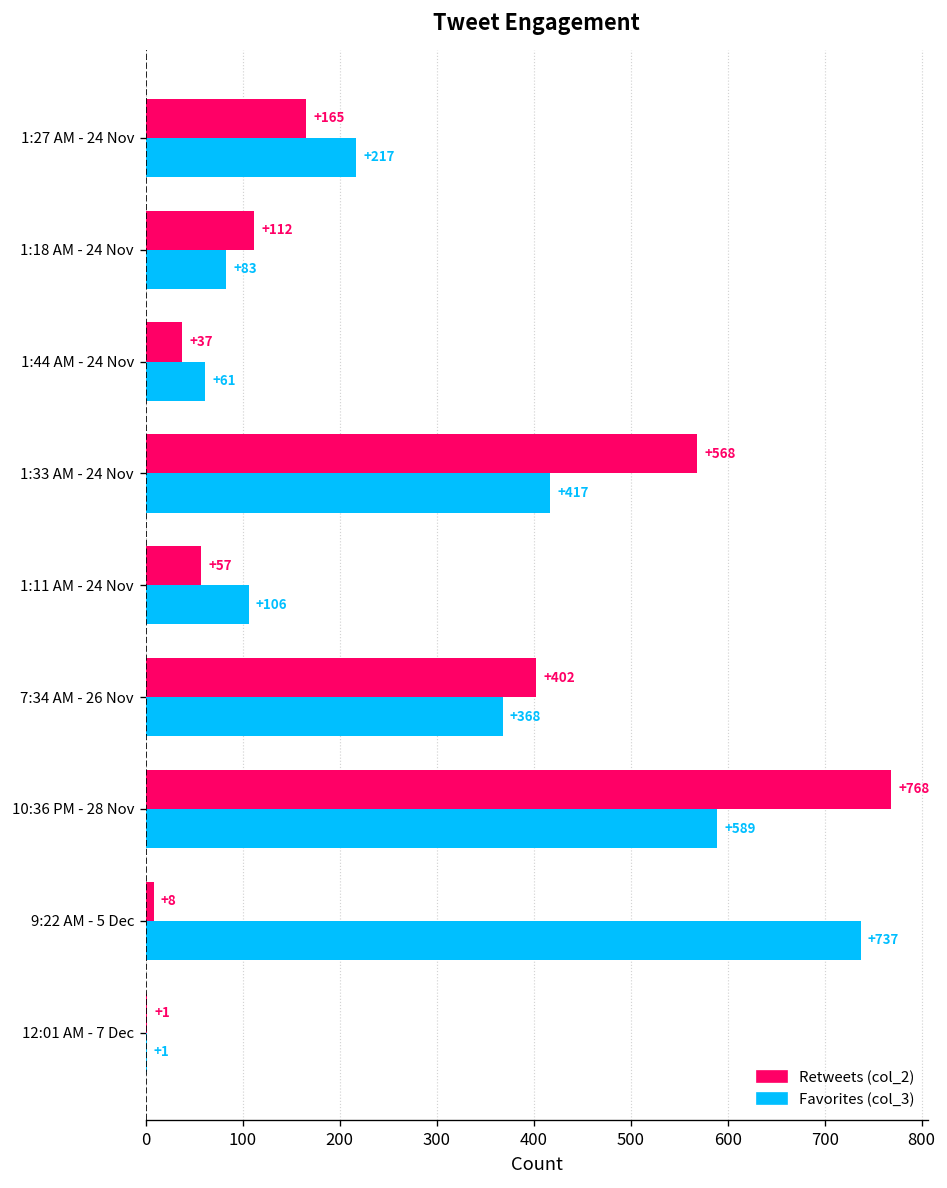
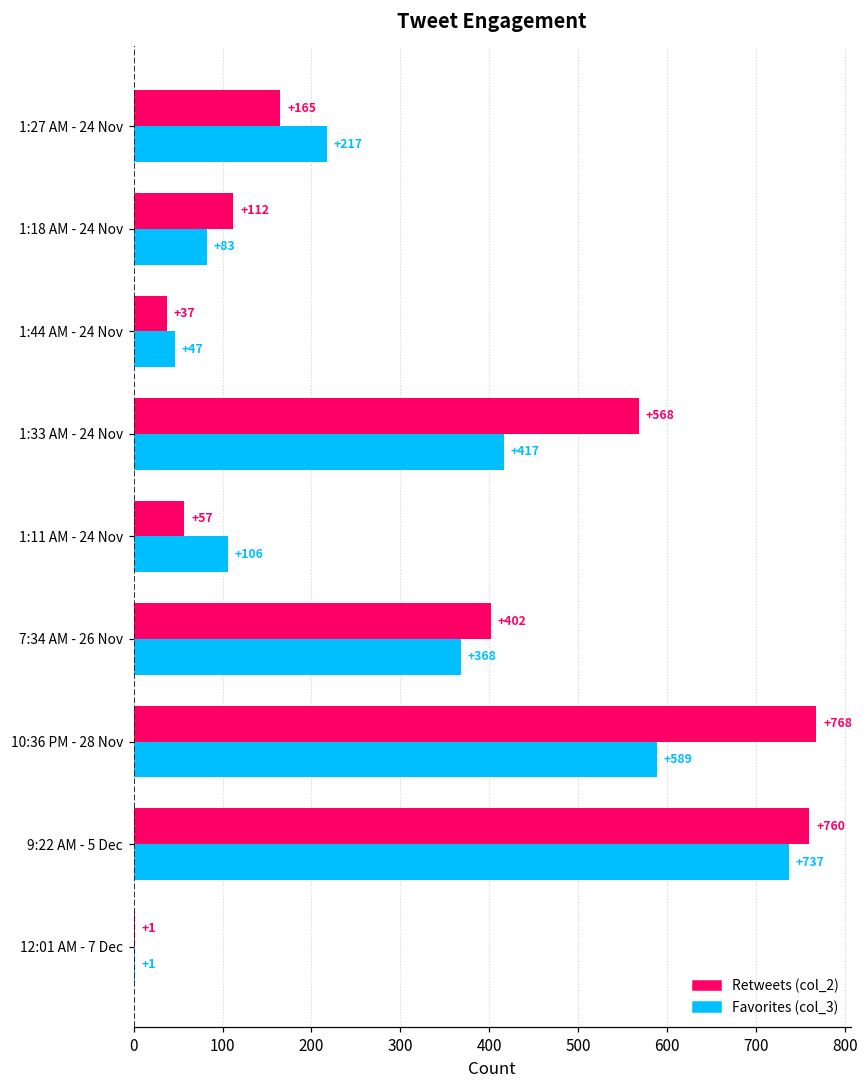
  {
    "Retweets (col_2)": {
      "1:27 AM - 24 Nov": "+165",
      "1:18 AM - 24 Nov": "+112",
      "1:44 AM - 24 Nov": "+37",
      "1:33 AM - 24 Nov": "+568",
      "1:11 AM - 24 Nov": "+57",
      "7:34 AM - 26 Nov": "+402",
      "10:36 PM - 28 Nov": "+768",
-     "9:22 AM - 5 Dec": "+8",
+     "9:22 AM - 5 Dec": "+760",
      "12:01 AM - 7 Dec": "+1"
    },
    "Favorites (col_3)": {
      "1:27 AM - 24 Nov": "+217",
      "1:18 AM - 24 Nov": "+83",
-     "1:44 AM - 24 Nov": "+61",
+     "1:44 AM - 24 Nov": "+47",
      "1:33 AM - 24 Nov": "+417",
      "1:11 AM - 24 Nov": "+106",
      "7:34 AM - 26 Nov": "+368",
      "10:36 PM - 28 Nov": "+589",
      "9:22 AM - 5 Dec": "+737",
      "12:01 AM - 7 Dec": "+1"
    }
  }
